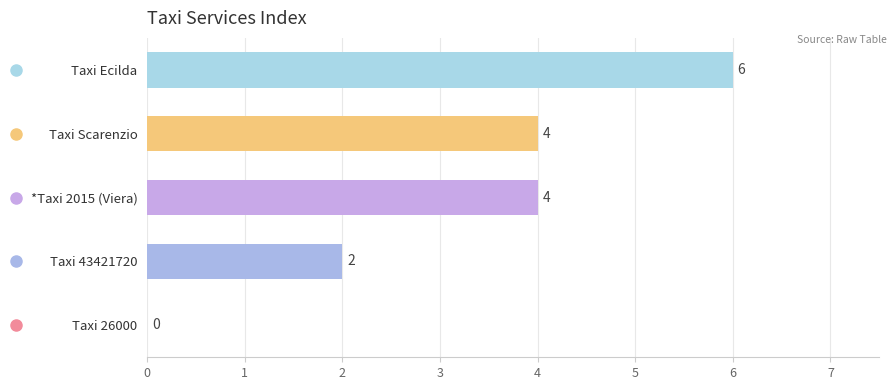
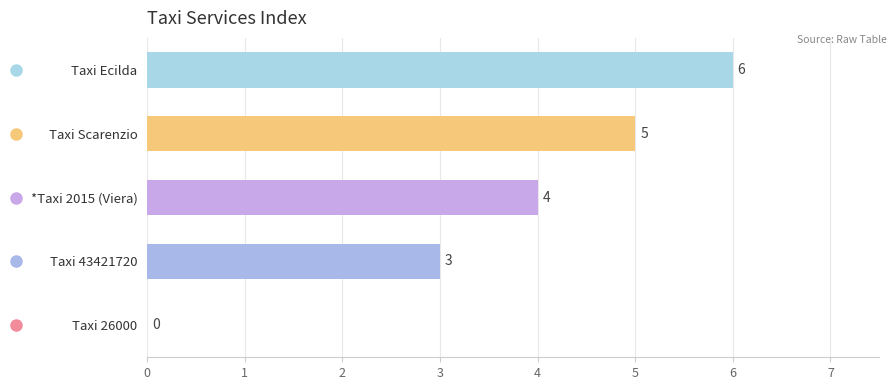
  {
    "Taxi Ecilda": 6,
-   "Taxi Scarenzio": 4,
+   "Taxi Scarenzio": 5,
    "*Taxi 2015 (Viera)": 4,
-   "Taxi 43421720": 2,
+   "Taxi 43421720": 3,
    "Taxi 26000": 0
  }
